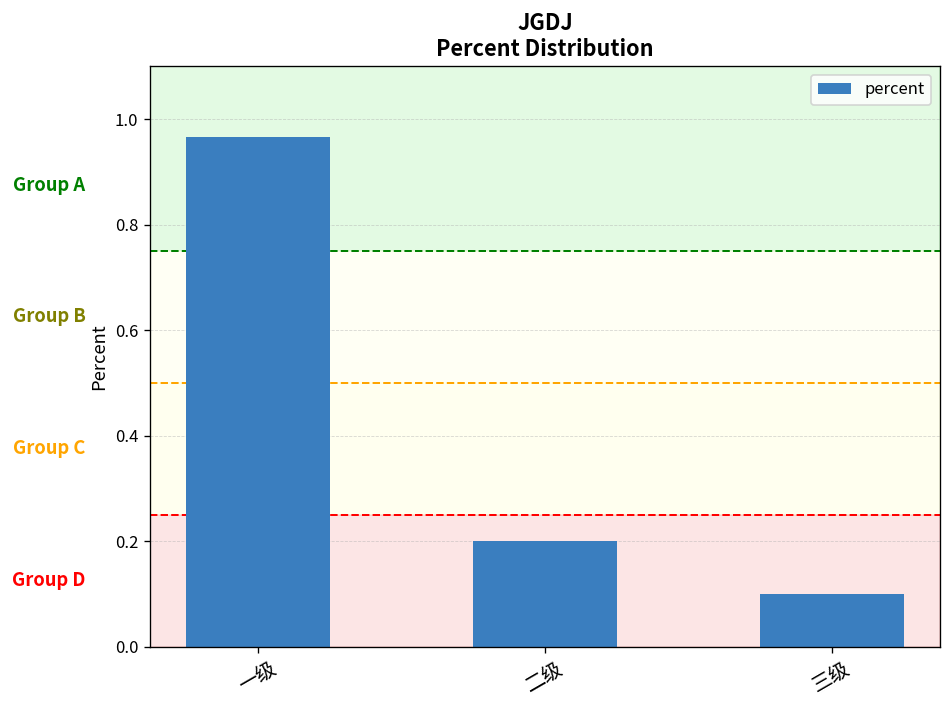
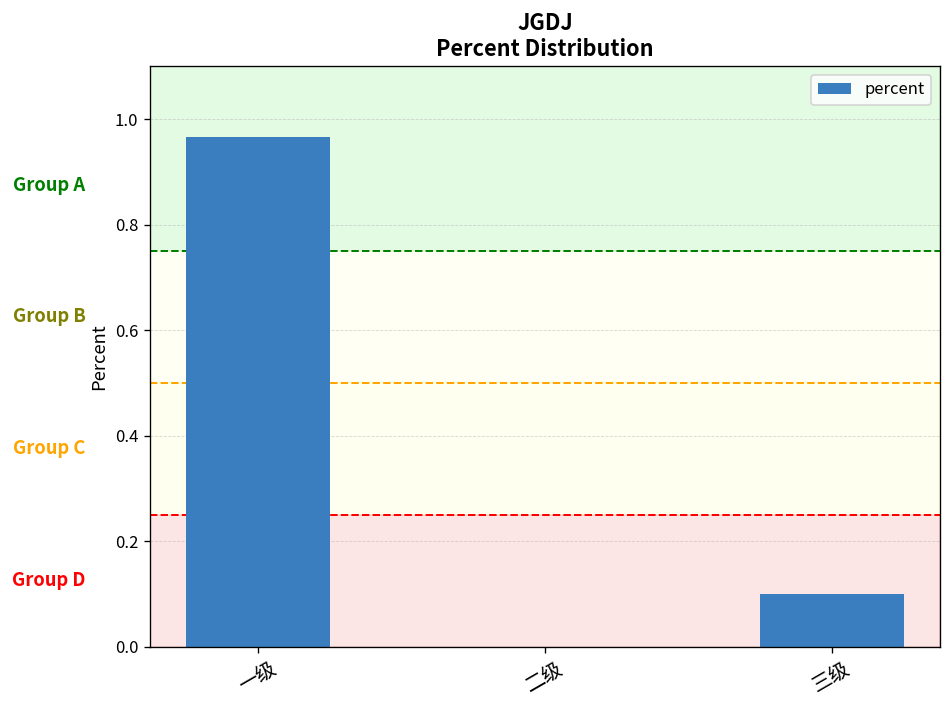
  {
    "一级": 0.97,
-   "二级": 0.2,
+   "二级": 0.0,
    "三级": 0.1
  }
